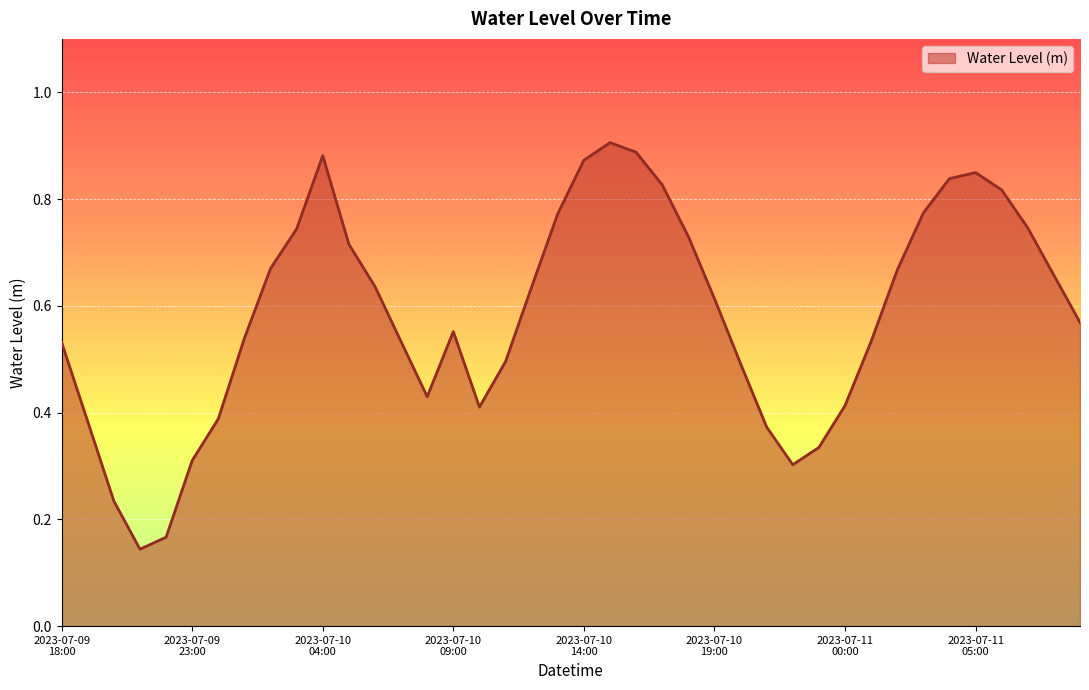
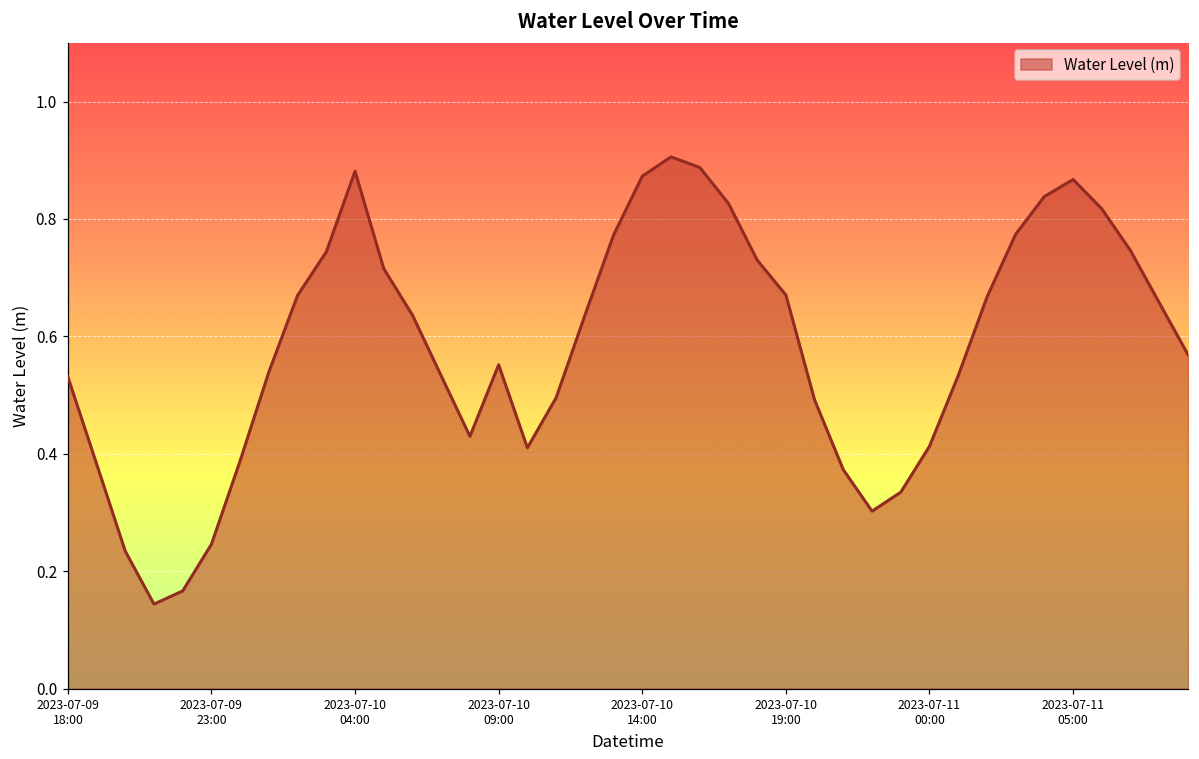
  {
    "2023-07-09 18:00": 0.53,
-   "2023-07-09 23:00": 0.31,
+   "2023-07-09 23:00": 0.25,
    "2023-07-10 04:00": 0.88,
    "2023-07-10 09:00": 0.55,
    "2023-07-10 14:00": 0.87,
-   "2023-07-10 19:00": 0.61,
+   "2023-07-10 19:00": 0.67,
    "2023-07-11 00:00": 0.41,
-   "2023-07-11 05:00": 0.85
+   "2023-07-11 05:00": 0.87
  }
